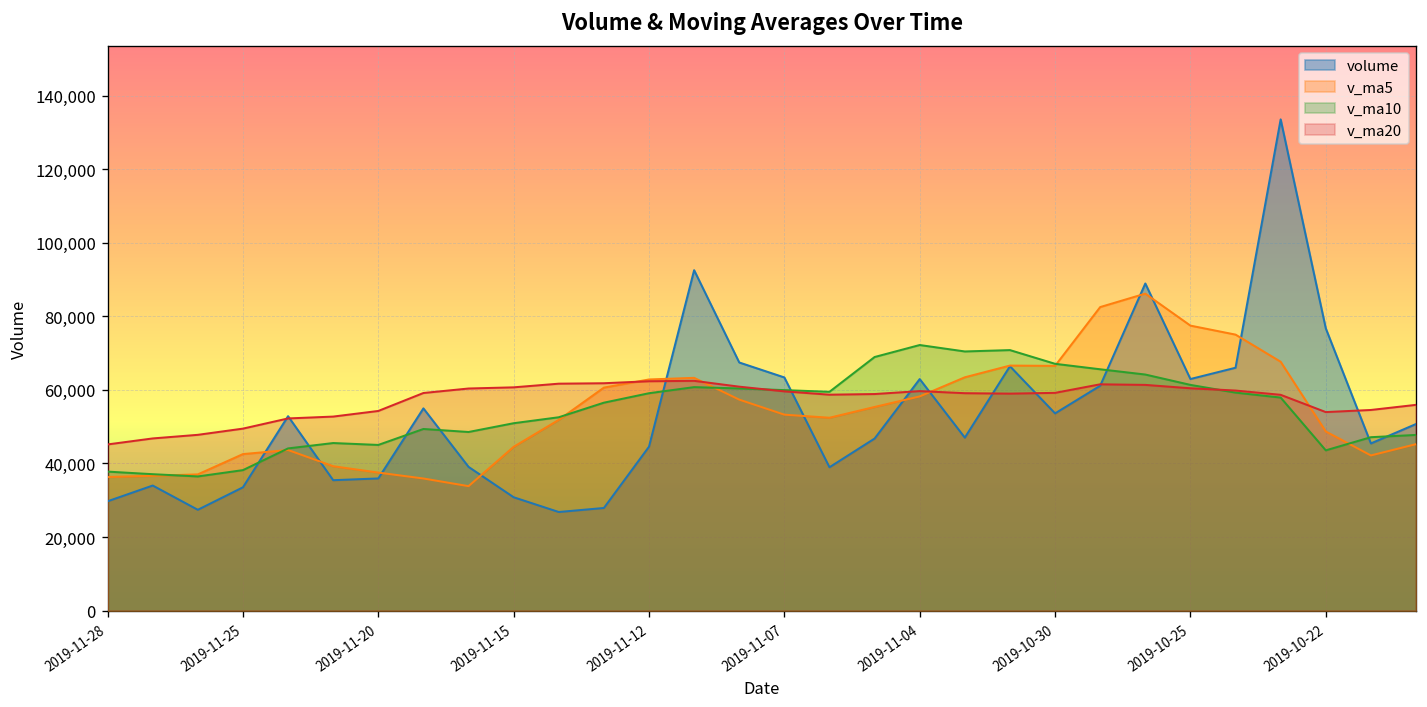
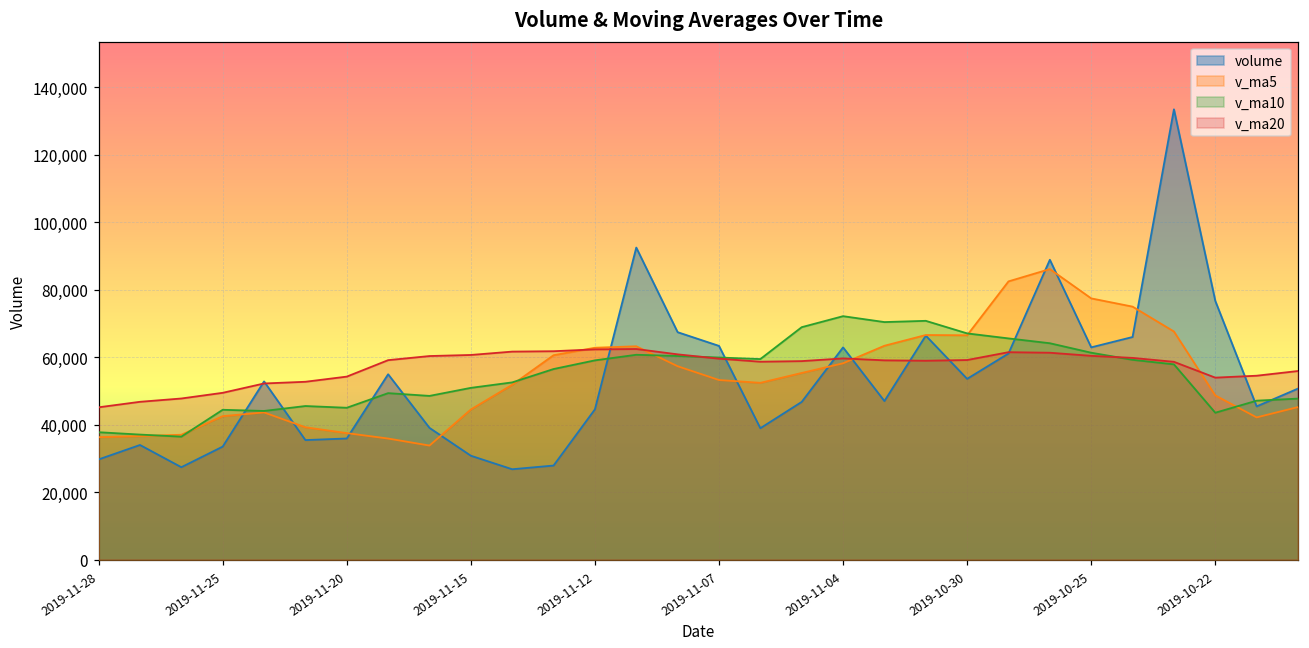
  {
    "volume": {
      "2019-11-28": "30,000",
      "2019-11-25": "34,000",
      "2019-11-20": "36,000",
      "2019-11-15": "31,000",
      "2019-11-12": "45,000",
      "2019-11-07": "63,000",
      "2019-11-04": "63,000",
      "2019-10-30": "54,000",
      "2019-10-25": "63,000",
      "2019-10-22": "77,000"
    },
    "v_ma10": {
      "2019-11-28": "38,000",
-     "2019-11-25": "38,000",
+     "2019-11-25": "44,000",
      "2019-11-20": "45,000",
      "2019-11-15": "51,000",
      "2019-11-12": "59,000",
      "2019-11-04": "72,000",
      "2019-10-25": "61,000",
      "2019-10-22": "44,000"
    }
  }
